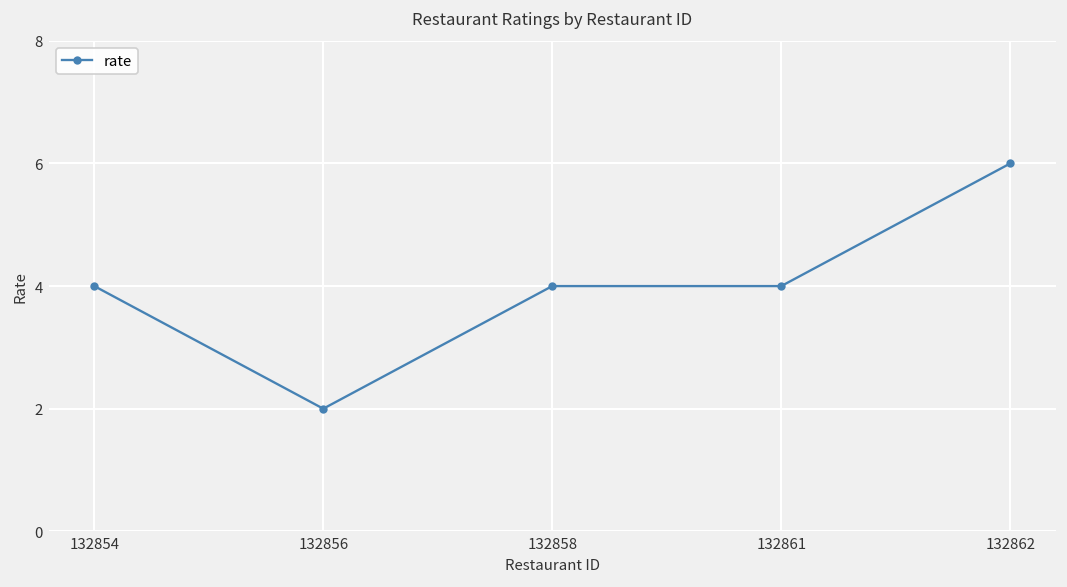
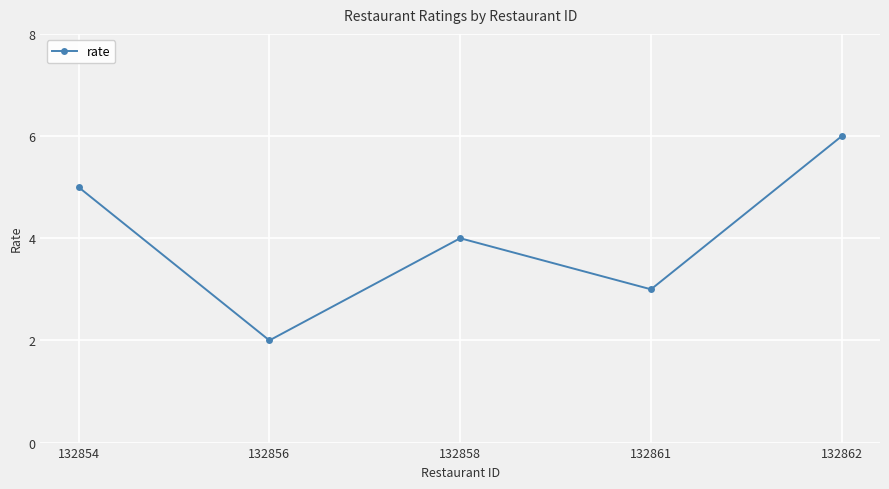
  {
-   "132854": 4,
+   "132854": 5,
    "132856": 2,
    "132858": 4,
-   "132861": 4,
+   "132861": 3,
    "132862": 6
  }
